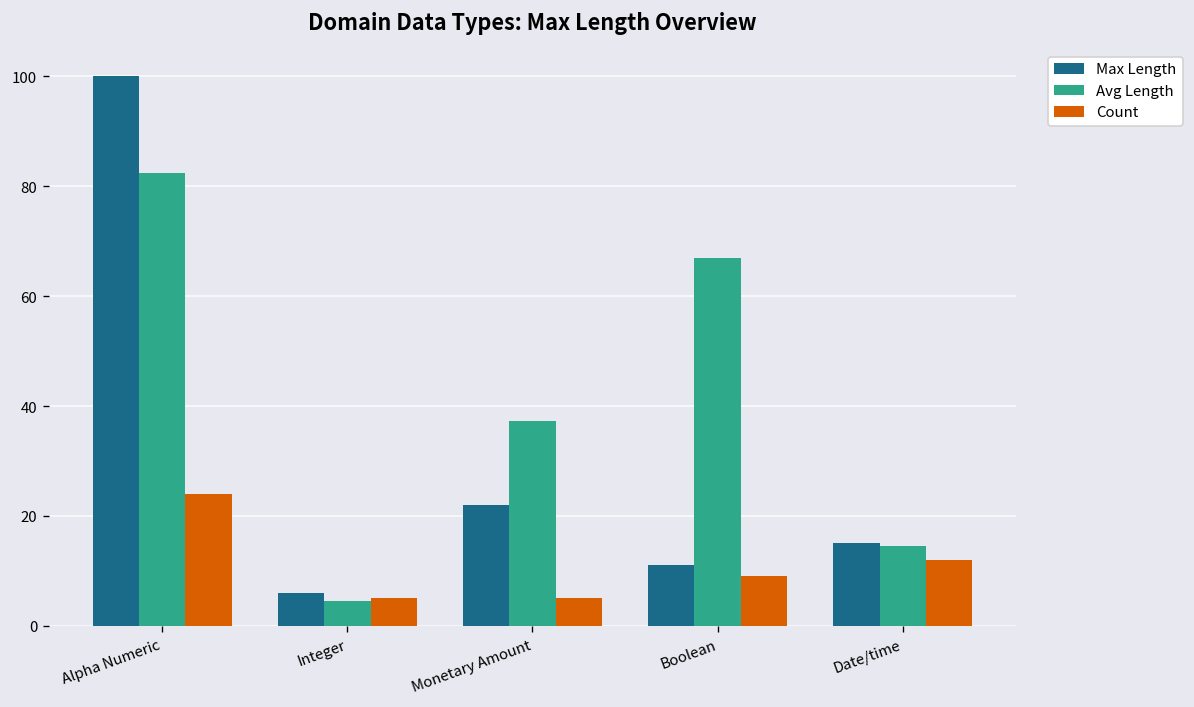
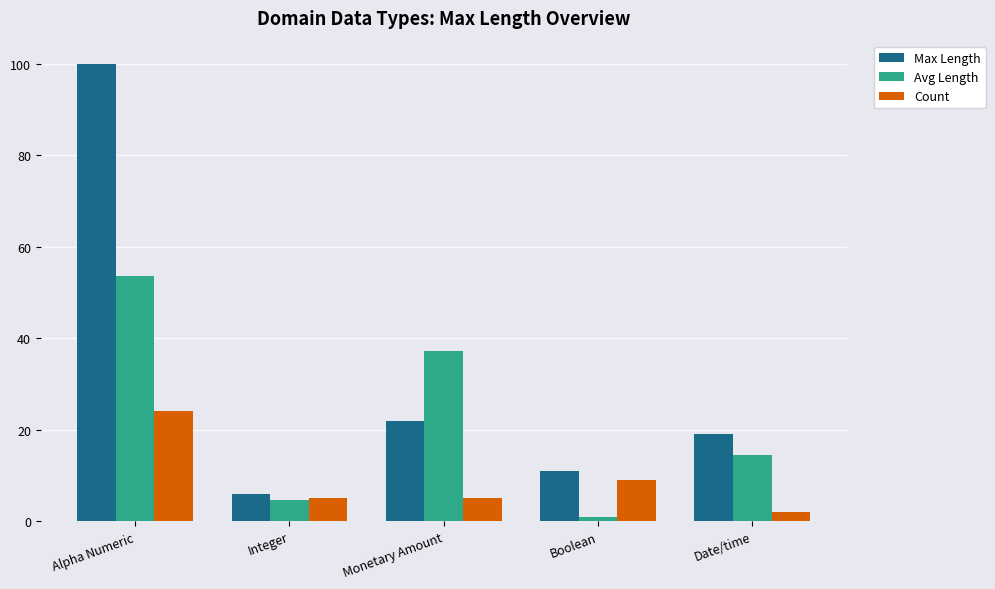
  {
    "Max Length": {
      "Alpha Numeric": 100,
      "Integer": 6,
      "Monetary Amount": 22,
      "Boolean": 11,
-     "Date/time": 15
+     "Date/time": 19
    },
    "Avg Length": {
-     "Alpha Numeric": 83,
+     "Alpha Numeric": 54,
      "Integer": 5,
      "Monetary Amount": 37,
-     "Boolean": 67,
+     "Boolean": 1,
      "Date/time": 15
    },
    "Count": {
      "Alpha Numeric": 24,
      "Integer": 5,
      "Monetary Amount": 5,
      "Boolean": 9,
-     "Date/time": 12
+     "Date/time": 2
    }
  }
